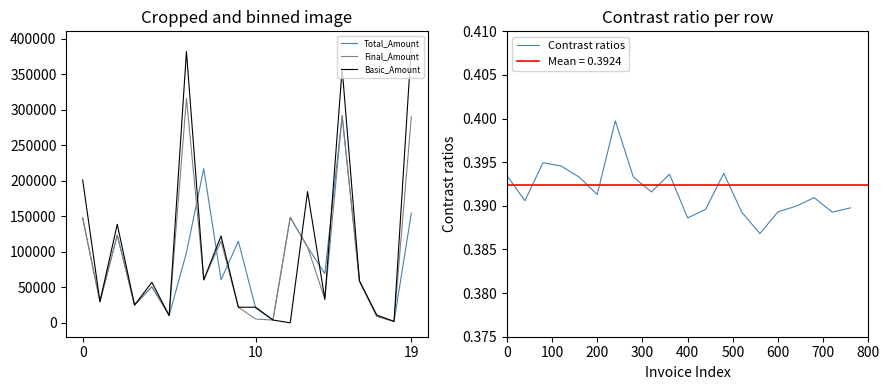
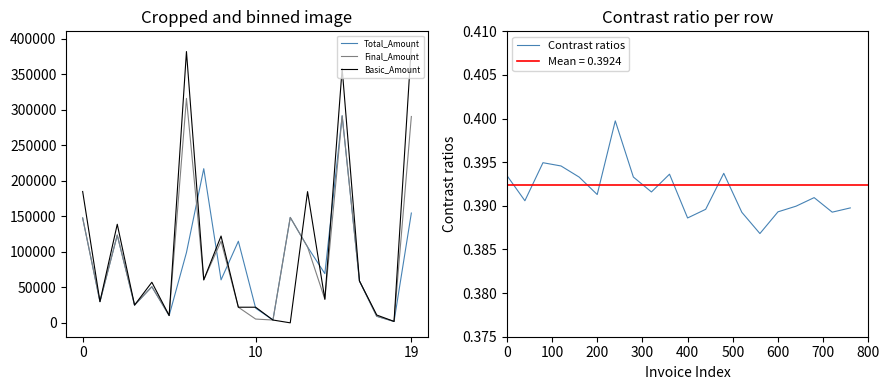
  {
    "Cropped and binned image": {
      "Total_Amount": {
        "19": 150000
      },
      "Final_Amount": {
        "10": 10000,
        "19": 290000
      },
      "Basic_Amount": {
-       "0": 200000
+       "0": 190000
      }
    },
    "Contrast ratio per row": {
      "0": 0.393,
      "200": 0.391,
      "400": 0.389,
      "600": 0.389
    }
  }
